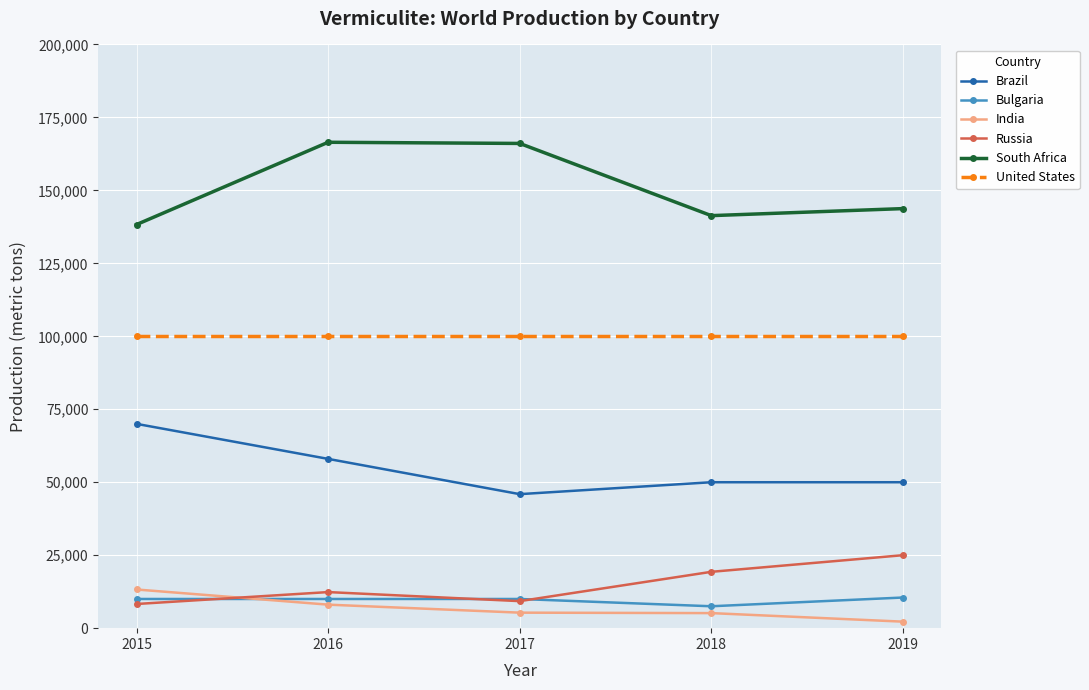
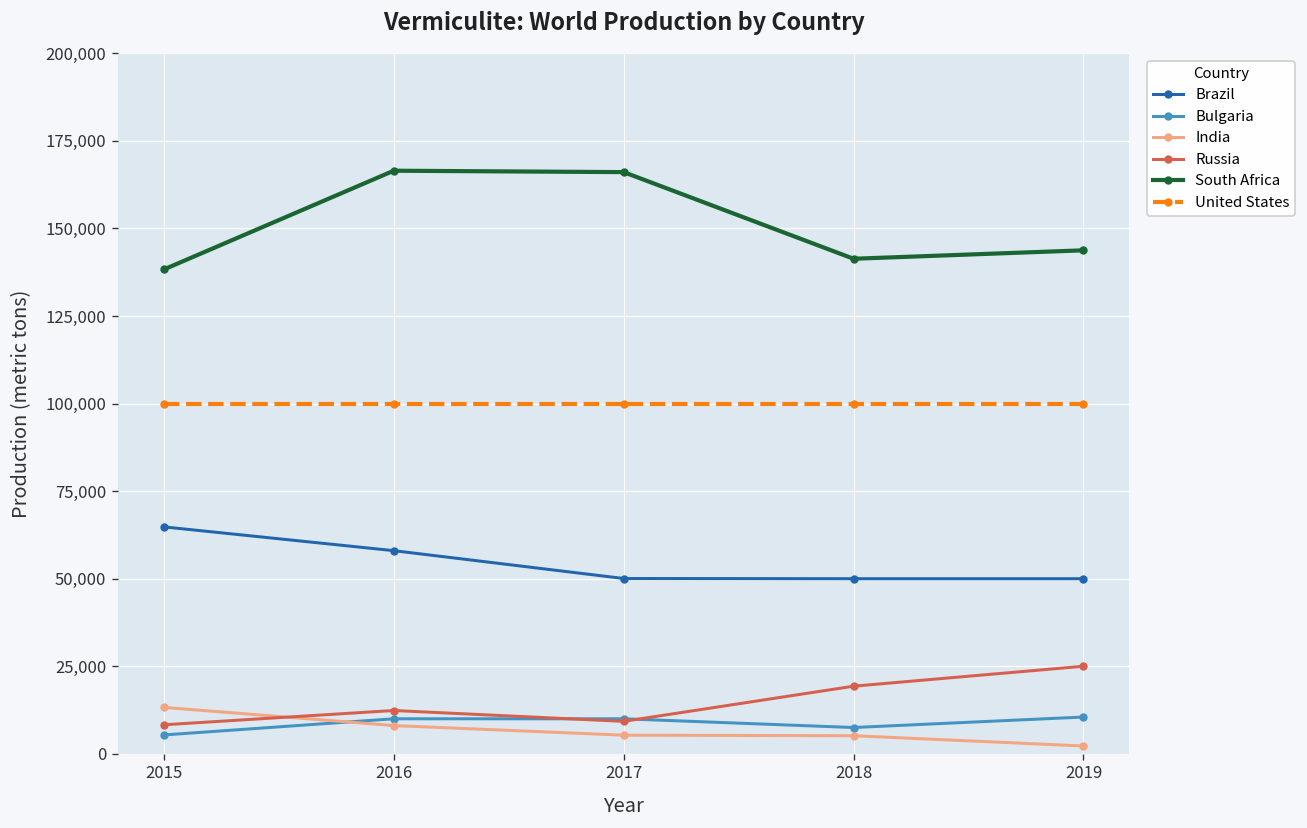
  {
    "Brazil": {
-     "2015": "70,000",
+     "2015": "65,000",
      "2016": "58,000",
-     "2017": "46,000",
+     "2017": "50,000",
      "2018": "50,000",
      "2019": "50,000"
    },
    "Bulgaria": {
-     "2015": "10,000",
+     "2015": "5,000",
      "2016": "10,000",
      "2018": "8,000",
      "2019": "11,000"
    },
    "India": {
      "2015": "13,000",
      "2016": "8,000",
      "2017": "5,000",
      "2018": "5,000",
      "2019": "2,000"
    },
    "Russia": {
      "2015": "8,000",
      "2016": "12,000",
      "2018": "19,000",
      "2019": "25,000"
    },
    "South Africa": {
      "2015": "138,000",
      "2016": "166,000",
      "2017": "166,000",
      "2018": "141,000",
      "2019": "144,000"
    },
    "United States": {
      "2015": "100,000",
      "2016": "100,000",
      "2017": "100,000",
      "2018": "100,000",
      "2019": "100,000"
    }
  }
